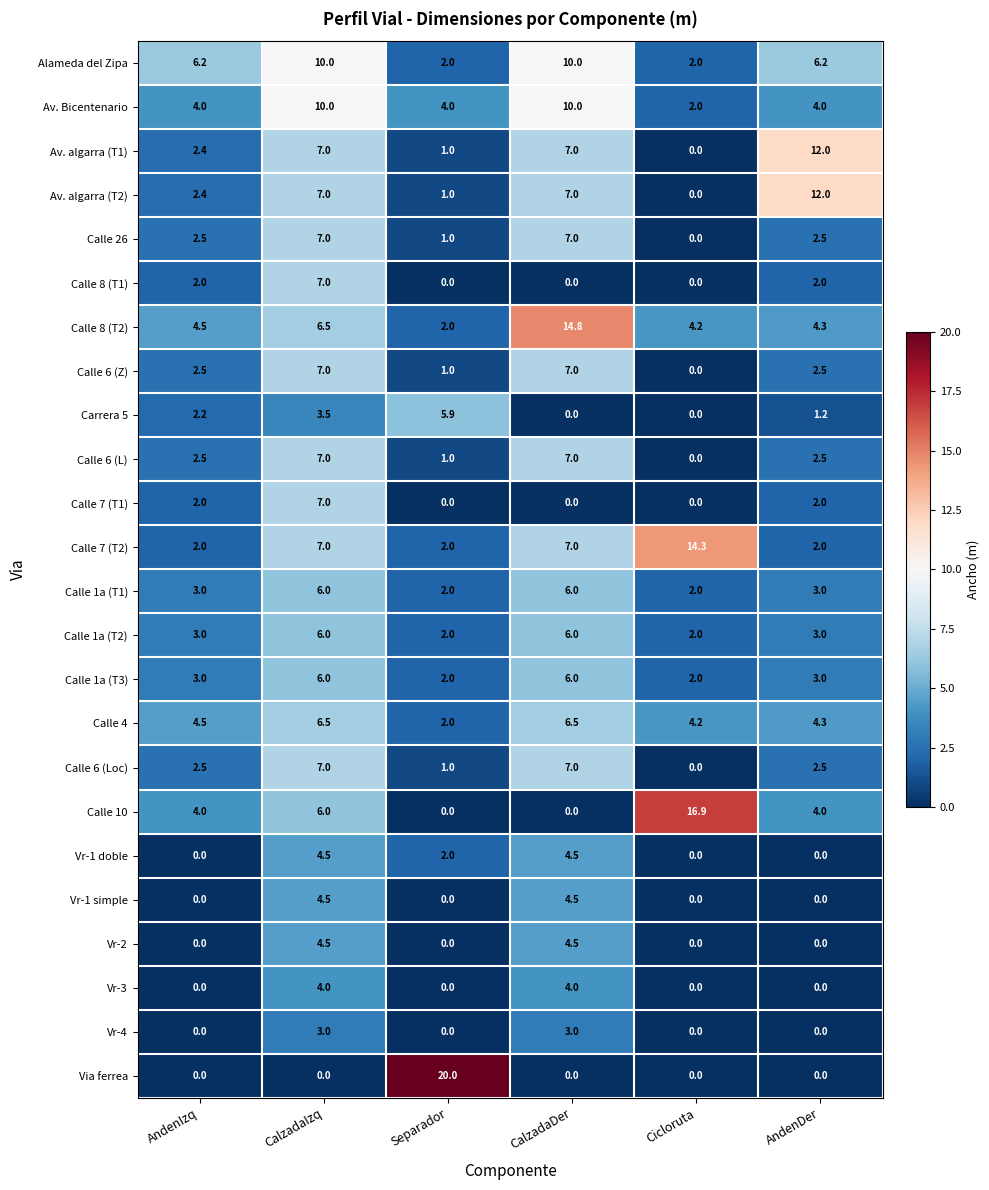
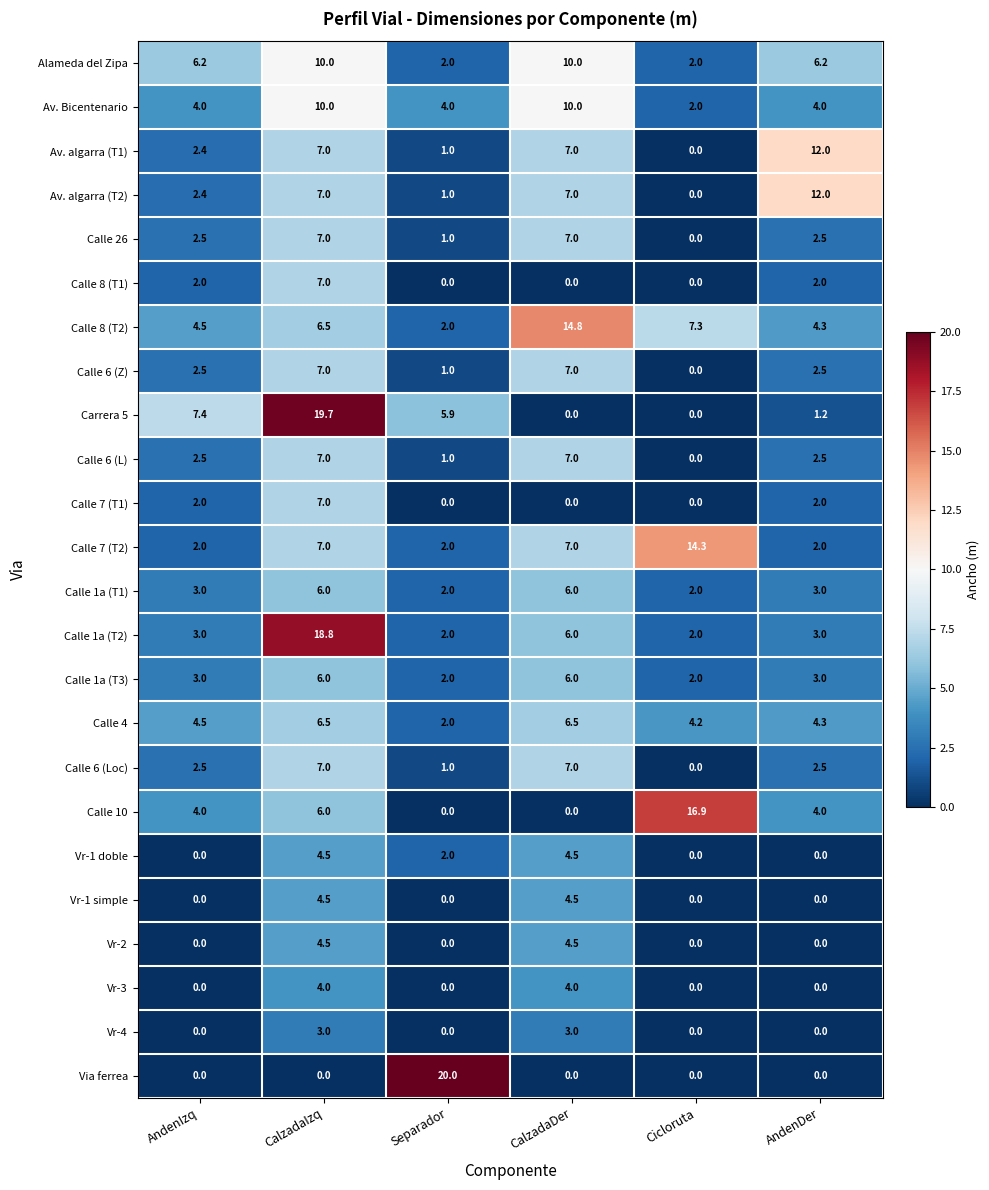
  {
    "Alameda del Zipa": {
      "AndenIzq": 6.2,
      "CalzadaIzq": 10.0,
      "Separador": 2.0,
      "CalzadaDer": 10.0,
      "Cicloruta": 2.0,
      "AndenDer": 6.2
    },
    "Av. Bicentenario": {
      "AndenIzq": 4.0,
      "CalzadaIzq": 10.0,
      "Separador": 4.0,
      "CalzadaDer": 10.0,
      "Cicloruta": 2.0,
      "AndenDer": 4.0
    },
    "Av. algarra (T1)": {
      "AndenIzq": 2.4,
      "CalzadaIzq": 7.0,
      "Separador": 1.0,
      "CalzadaDer": 7.0,
      "Cicloruta": 0.0,
      "AndenDer": 12.0
    },
    "Av. algarra (T2)": {
      "AndenIzq": 2.4,
      "CalzadaIzq": 7.0,
      "Separador": 1.0,
      "CalzadaDer": 7.0,
      "Cicloruta": 0.0,
      "AndenDer": 12.0
    },
    "Calle 26": {
      "AndenIzq": 2.5,
      "CalzadaIzq": 7.0,
      "Separador": 1.0,
      "CalzadaDer": 7.0,
      "Cicloruta": 0.0,
      "AndenDer": 2.5
    },
    "Calle 8 (T1)": {
      "AndenIzq": 2.0,
      "CalzadaIzq": 7.0,
      "Separador": 0.0,
      "CalzadaDer": 0.0,
      "Cicloruta": 0.0,
      "AndenDer": 2.0
    },
    "Calle 8 (T2)": {
      "AndenIzq": 4.5,
      "CalzadaIzq": 6.5,
      "Separador": 2.0,
      "CalzadaDer": 14.8,
-     "Cicloruta": 4.2,
+     "Cicloruta": 7.3,
      "AndenDer": 4.3
    },
    "Calle 6 (Z)": {
      "AndenIzq": 2.5,
      "CalzadaIzq": 7.0,
      "Separador": 1.0,
      "CalzadaDer": 7.0,
      "Cicloruta": 0.0,
      "AndenDer": 2.5
    },
    "Carrera 5": {
-     "AndenIzq": 2.2,
-     "CalzadaIzq": 3.5,
+     "AndenIzq": 7.4,
+     "CalzadaIzq": 19.7,
      "Separador": 5.9,
      "CalzadaDer": 0.0,
      "Cicloruta": 0.0,
      "AndenDer": 1.2
    },
    "Calle 6 (L)": {
      "AndenIzq": 2.5,
      "CalzadaIzq": 7.0,
      "Separador": 1.0,
      "CalzadaDer": 7.0,
      "Cicloruta": 0.0,
      "AndenDer": 2.5
    },
    "Calle 7 (T1)": {
      "AndenIzq": 2.0,
      "CalzadaIzq": 7.0,
      "Separador": 0.0,
      "CalzadaDer": 0.0,
      "Cicloruta": 0.0,
      "AndenDer": 2.0
    },
    "Calle 7 (T2)": {
      "AndenIzq": 2.0,
      "CalzadaIzq": 7.0,
      "Separador": 2.0,
      "CalzadaDer": 7.0,
      "Cicloruta": 14.3,
      "AndenDer": 2.0
    },
    "Calle 1a (T1)": {
      "AndenIzq": 3.0,
      "CalzadaIzq": 6.0,
      "Separador": 2.0,
      "CalzadaDer": 6.0,
      "Cicloruta": 2.0,
      "AndenDer": 3.0
    },
    "Calle 1a (T2)": {
      "AndenIzq": 3.0,
-     "CalzadaIzq": 6.0,
+     "CalzadaIzq": 18.8,
      "Separador": 2.0,
      "CalzadaDer": 6.0,
      "Cicloruta": 2.0,
      "AndenDer": 3.0
    },
    "Calle 1a (T3)": {
      "AndenIzq": 3.0,
      "CalzadaIzq": 6.0,
      "Separador": 2.0,
      "CalzadaDer": 6.0,
      "Cicloruta": 2.0,
      "AndenDer": 3.0
    },
    "Calle 4": {
      "AndenIzq": 4.5,
      "CalzadaIzq": 6.5,
      "Separador": 2.0,
      "CalzadaDer": 6.5,
      "Cicloruta": 4.2,
      "AndenDer": 4.3
    },
    "Calle 6 (Loc)": {
      "AndenIzq": 2.5,
      "CalzadaIzq": 7.0,
      "Separador": 1.0,
      "CalzadaDer": 7.0,
      "Cicloruta": 0.0,
      "AndenDer": 2.5
    },
    "Calle 10": {
      "AndenIzq": 4.0,
      "CalzadaIzq": 6.0,
      "Separador": 0.0,
      "CalzadaDer": 0.0,
      "Cicloruta": 16.9,
      "AndenDer": 4.0
    },
    "Vr-1 doble": {
      "AndenIzq": 0.0,
      "CalzadaIzq": 4.5,
      "Separador": 2.0,
      "CalzadaDer": 4.5,
      "Cicloruta": 0.0,
      "AndenDer": 0.0
    },
    "Vr-1 simple": {
      "AndenIzq": 0.0,
      "CalzadaIzq": 4.5,
      "Separador": 0.0,
      "CalzadaDer": 4.5,
      "Cicloruta": 0.0,
      "AndenDer": 0.0
    },
    "Vr-2": {
      "AndenIzq": 0.0,
      "CalzadaIzq": 4.5,
      "Separador": 0.0,
      "CalzadaDer": 4.5,
      "Cicloruta": 0.0,
      "AndenDer": 0.0
    },
    "Vr-3": {
      "AndenIzq": 0.0,
      "CalzadaIzq": 4.0,
      "Separador": 0.0,
      "CalzadaDer": 4.0,
      "Cicloruta": 0.0,
      "AndenDer": 0.0
    },
    "Vr-4": {
      "AndenIzq": 0.0,
      "CalzadaIzq": 3.0,
      "Separador": 0.0,
      "CalzadaDer": 3.0,
      "Cicloruta": 0.0,
      "AndenDer": 0.0
    },
    "Via ferrea": {
      "AndenIzq": 0.0,
      "CalzadaIzq": 0.0,
      "Separador": 20.0,
      "CalzadaDer": 0.0,
      "Cicloruta": 0.0,
      "AndenDer": 0.0
    }
  }
